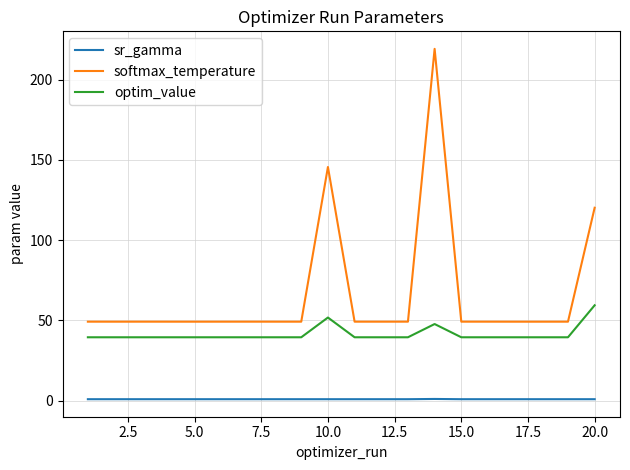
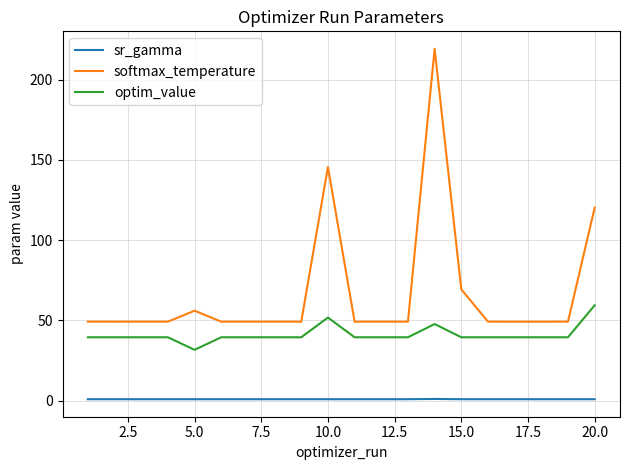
  {
    "sr_gamma": {
      "5.0": 1,
      "10.0": 1,
      "15.0": 1,
      "20.0": 1
    },
    "softmax_temperature": {
-     "5.0": 49,
+     "5.0": 56,
      "10.0": 146,
-     "15.0": 49,
+     "15.0": 69,
      "20.0": 120
    },
    "optim_value": {
-     "5.0": 39,
+     "5.0": 32,
      "10.0": 52,
      "15.0": 39,
      "20.0": 59
    }
  }
